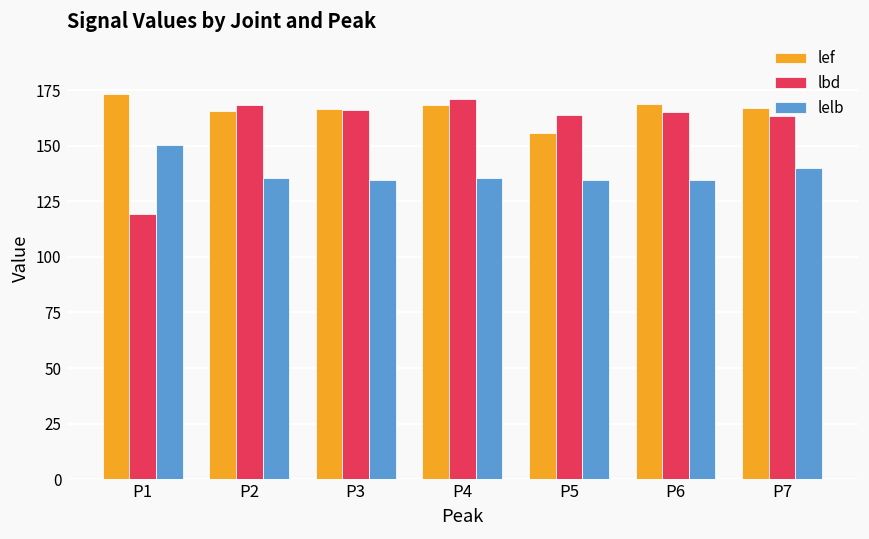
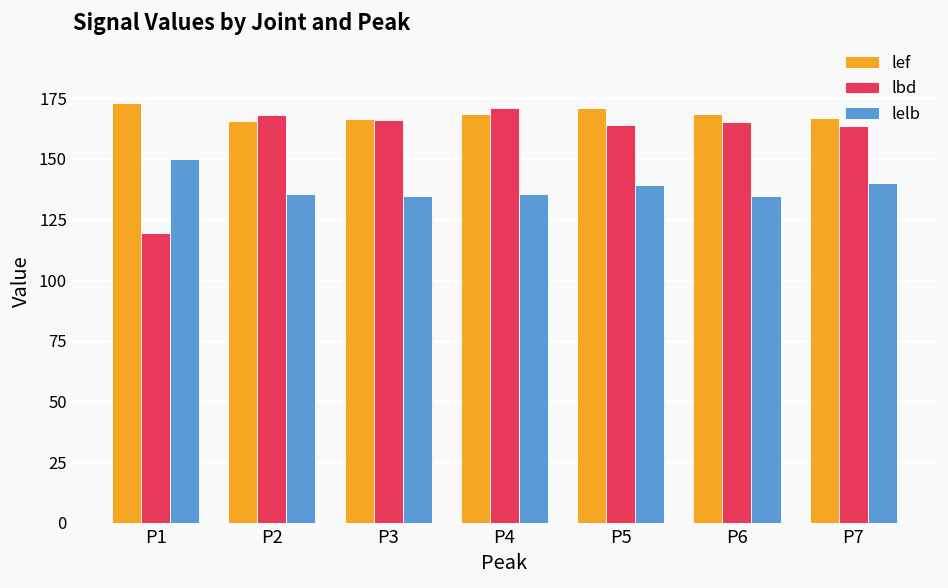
  {
    "lef": {
      "P1": 173,
      "P2": 166,
      "P3": 167,
      "P4": 168,
-     "P5": 156,
+     "P5": 171,
      "P6": 169,
      "P7": 167
    },
    "lbd": {
      "P1": 119,
      "P2": 168,
      "P3": 166,
      "P4": 171,
      "P5": 164,
      "P6": 165,
      "P7": 164
    },
    "lelb": {
      "P1": 150,
      "P2": 136,
      "P3": 135,
      "P4": 136,
-     "P5": 135,
+     "P5": 139,
      "P6": 135,
      "P7": 140
    }
  }
